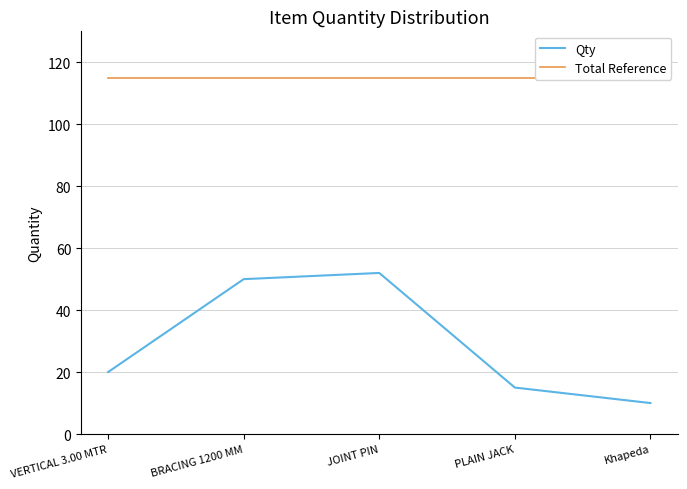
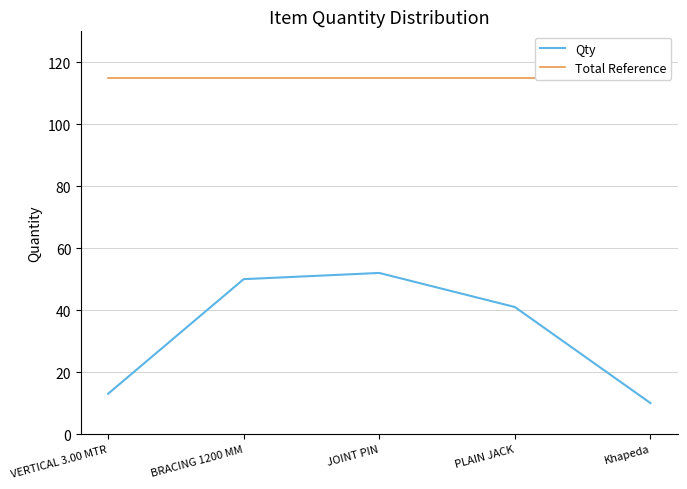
  {
    "Qty": {
-     "VERTICAL 3.00 MTR": 20,
+     "VERTICAL 3.00 MTR": 13,
      "BRACING 1200 MM": 50,
      "JOINT PIN": 52,
-     "PLAIN JACK": 15,
+     "PLAIN JACK": 41,
      "Khapeda": 10
    },
    "Total Reference": {
      "VERTICAL 3.00 MTR": 115,
      "BRACING 1200 MM": 115,
      "JOINT PIN": 115,
      "PLAIN JACK": 115
    }
  }
